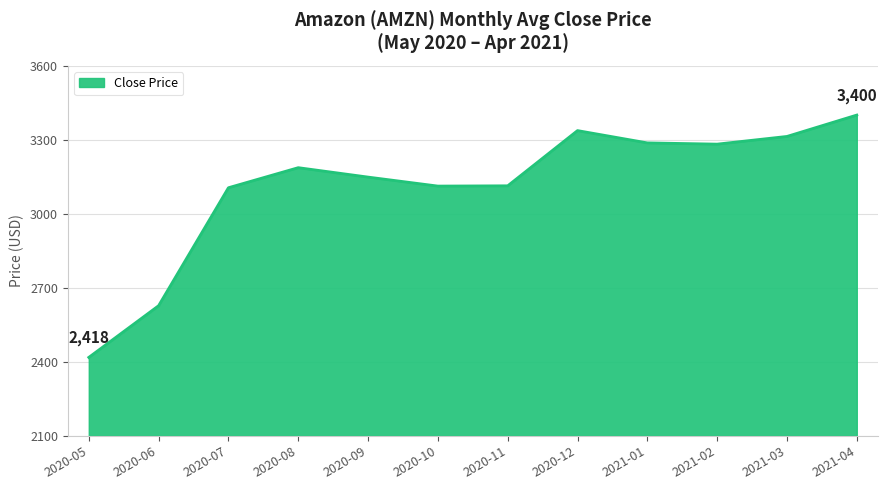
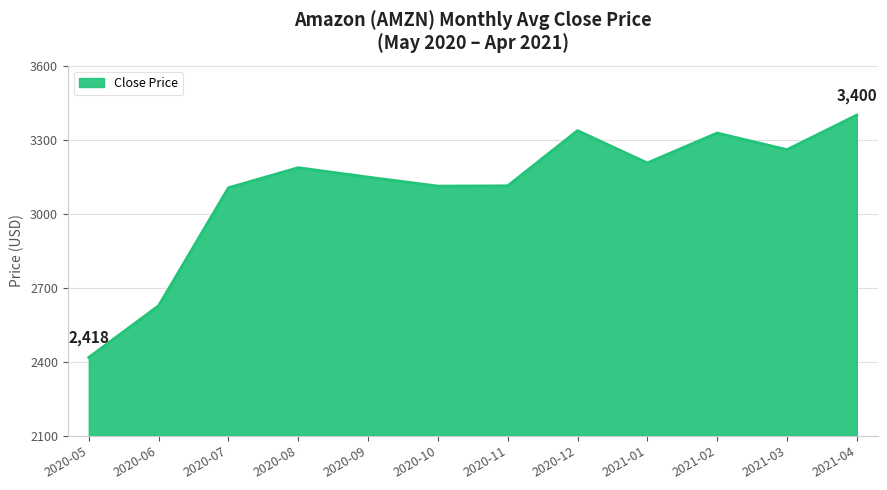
  {
    "2020-06": 2630,
    "2020-07": 3110,
    "2020-08": 3190,
    "2020-09": 3150,
    "2020-10": 3110,
    "2020-11": 3110,
    "2020-12": 3340,
-   "2021-01": 3290,
-   "2021-02": 3280,
-   "2021-03": 3310
+   "2021-01": 3210,
+   "2021-02": 3330,
+   "2021-03": 3260
  }
